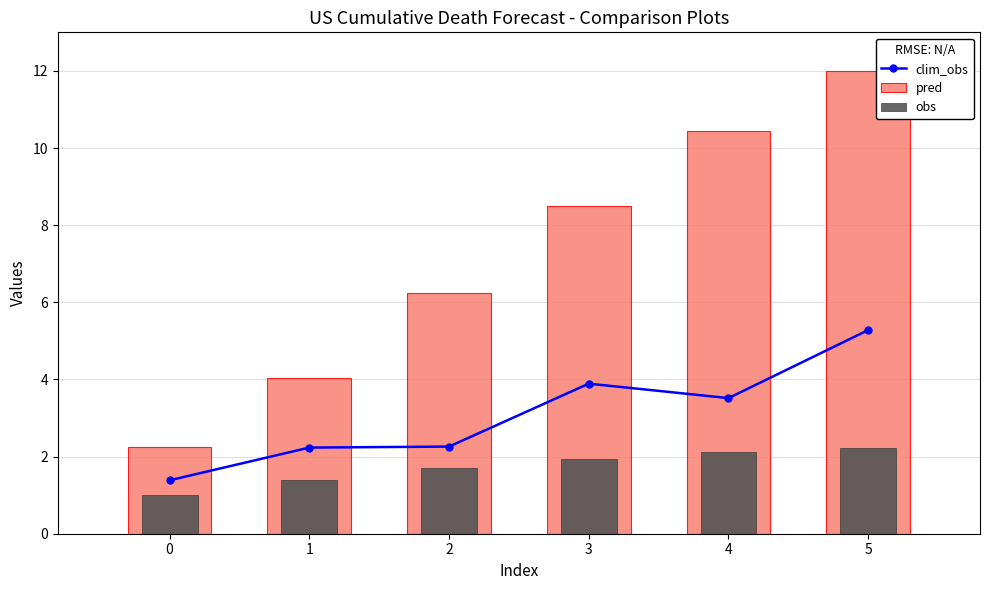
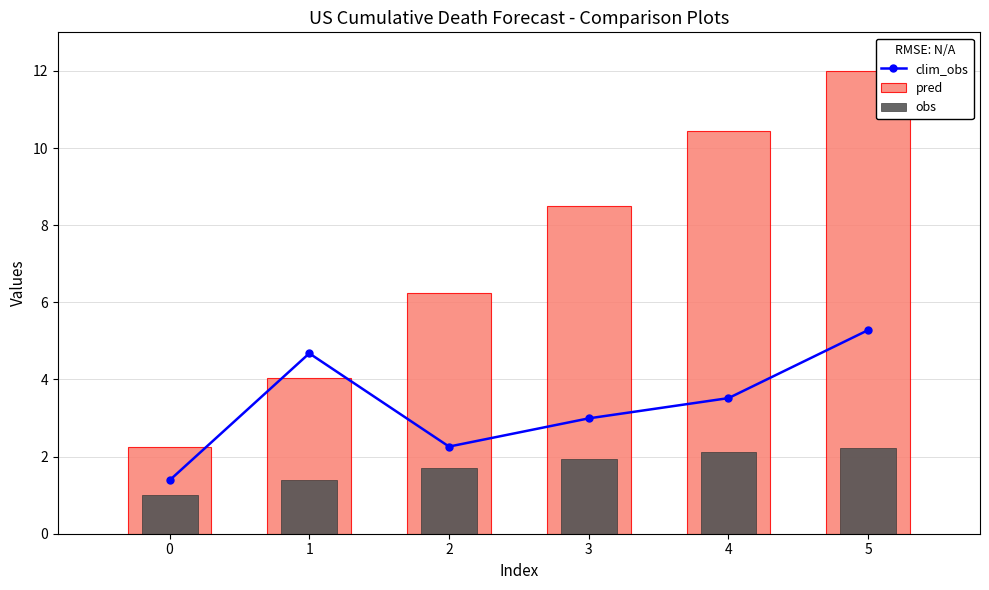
  {
    "clim_obs": {
      "0": 1.4,
-     "1": 2.2,
+     "1": 4.7,
      "2": 2.3,
-     "3": 3.9,
+     "3": 3.0,
      "4": 3.5,
      "5": 5.3
    }
  }
